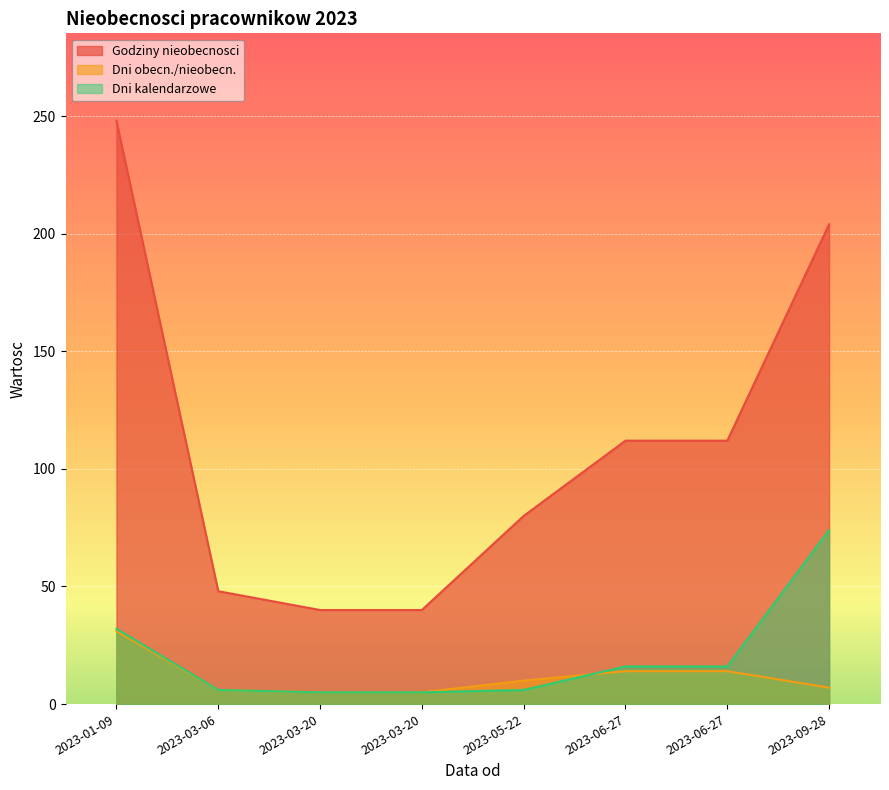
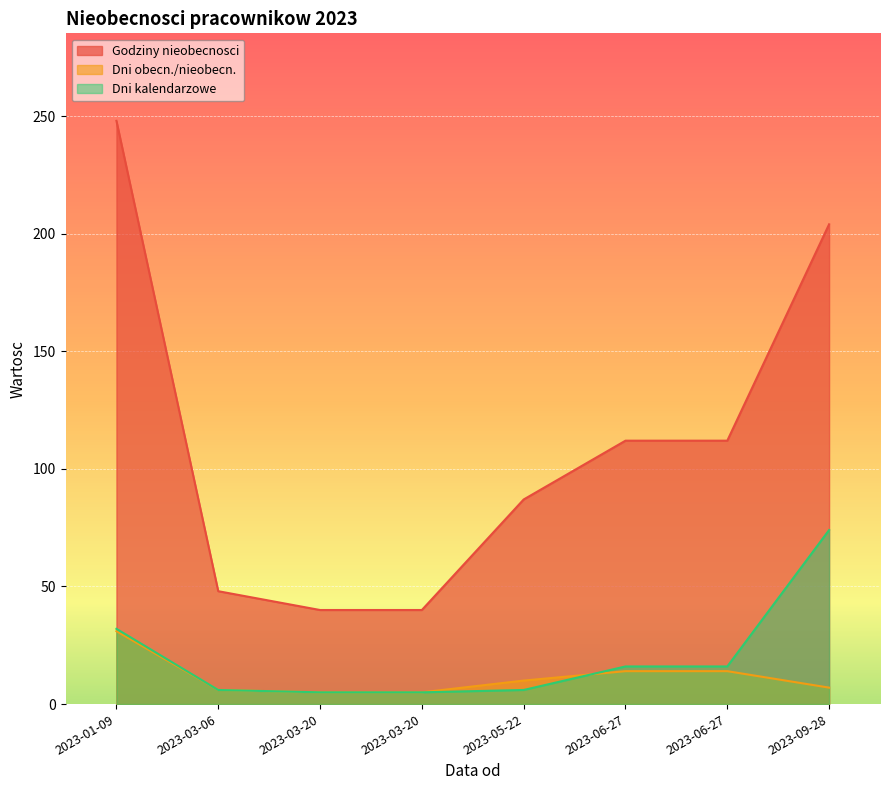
  {
    "Godziny nieobecnosci": {
      "2023-01-09": 248,
      "2023-03-06": 48,
-     "2023-05-22": 80,
+     "2023-05-22": 87,
      "2023-09-28": 204
    },
    "Dni obecn./nieobecn.": {
      "2023-05-22": 10,
      "2023-09-28": 7
    },
    "Dni kalendarzowe": {
      "2023-05-22": 6,
      "2023-09-28": 74
    }
  }
